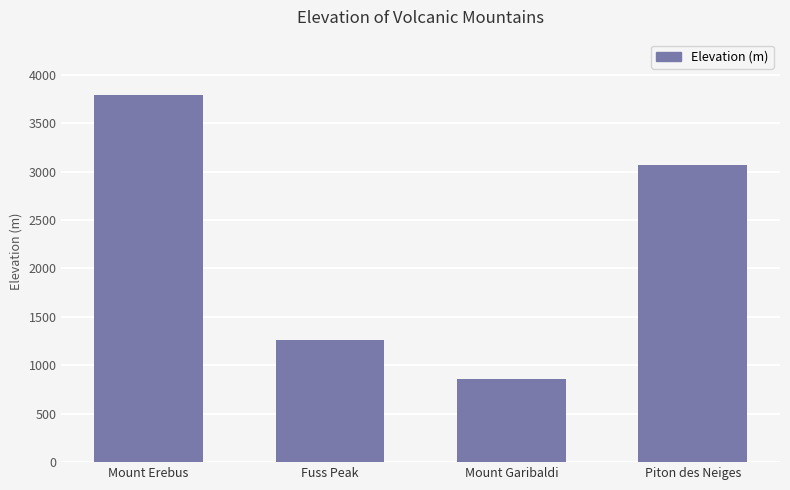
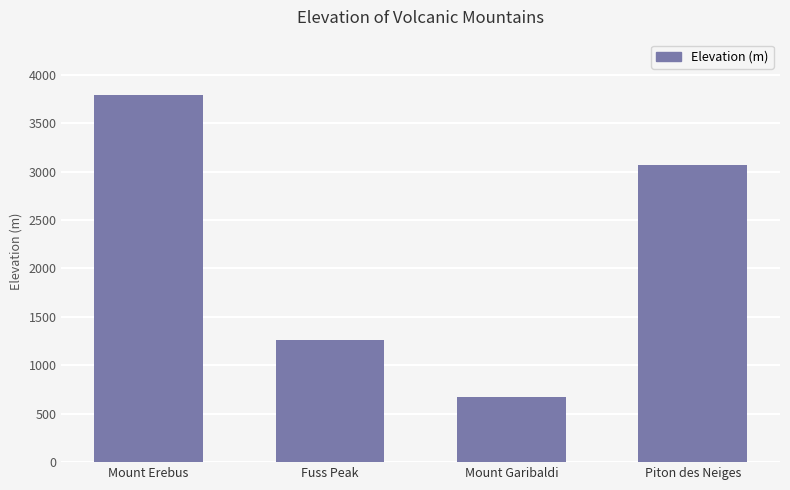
  {
    "Mount Erebus": 3800,
    "Fuss Peak": 1300,
-   "Mount Garibaldi": 900,
+   "Mount Garibaldi": 700,
    "Piton des Neiges": 3100
  }
